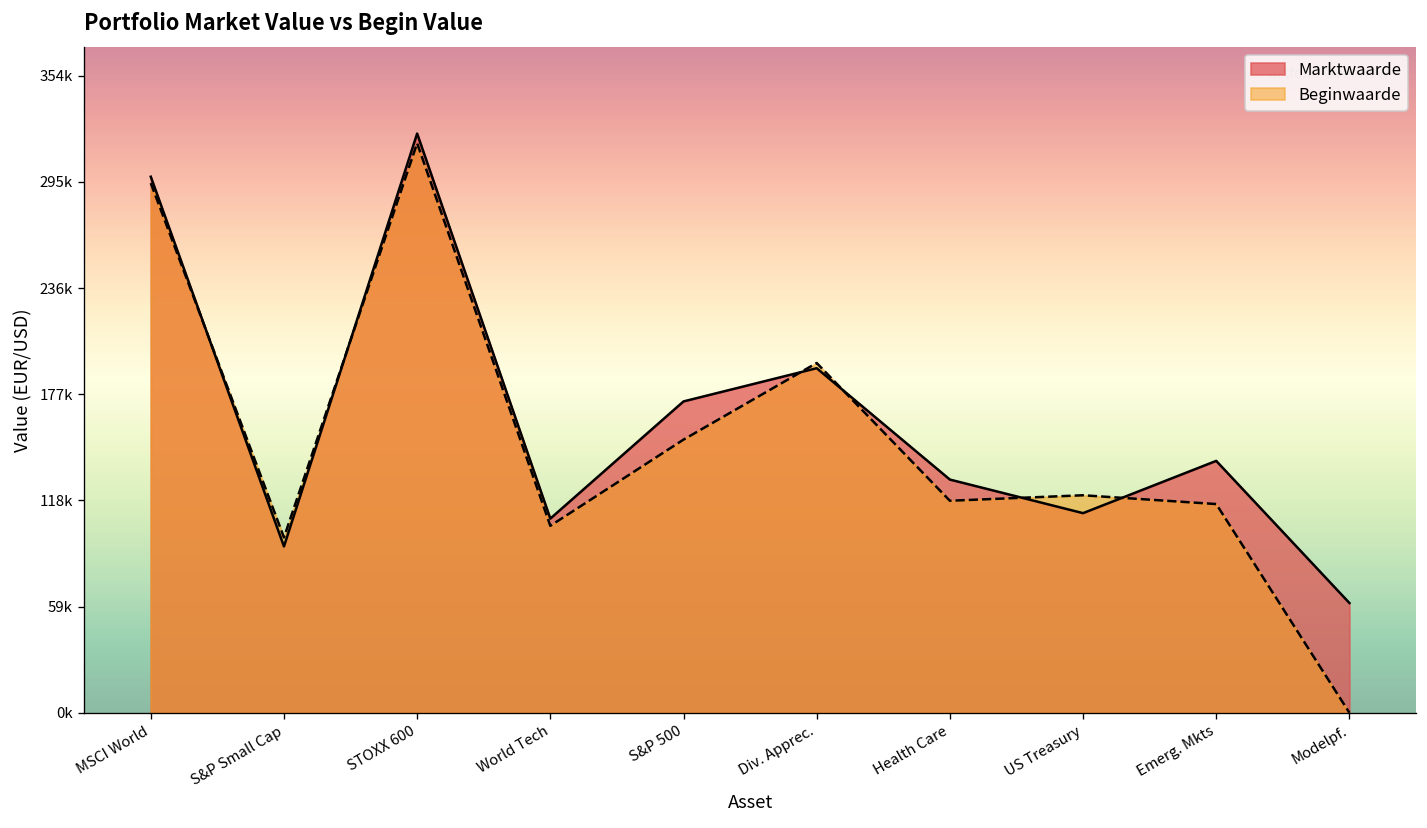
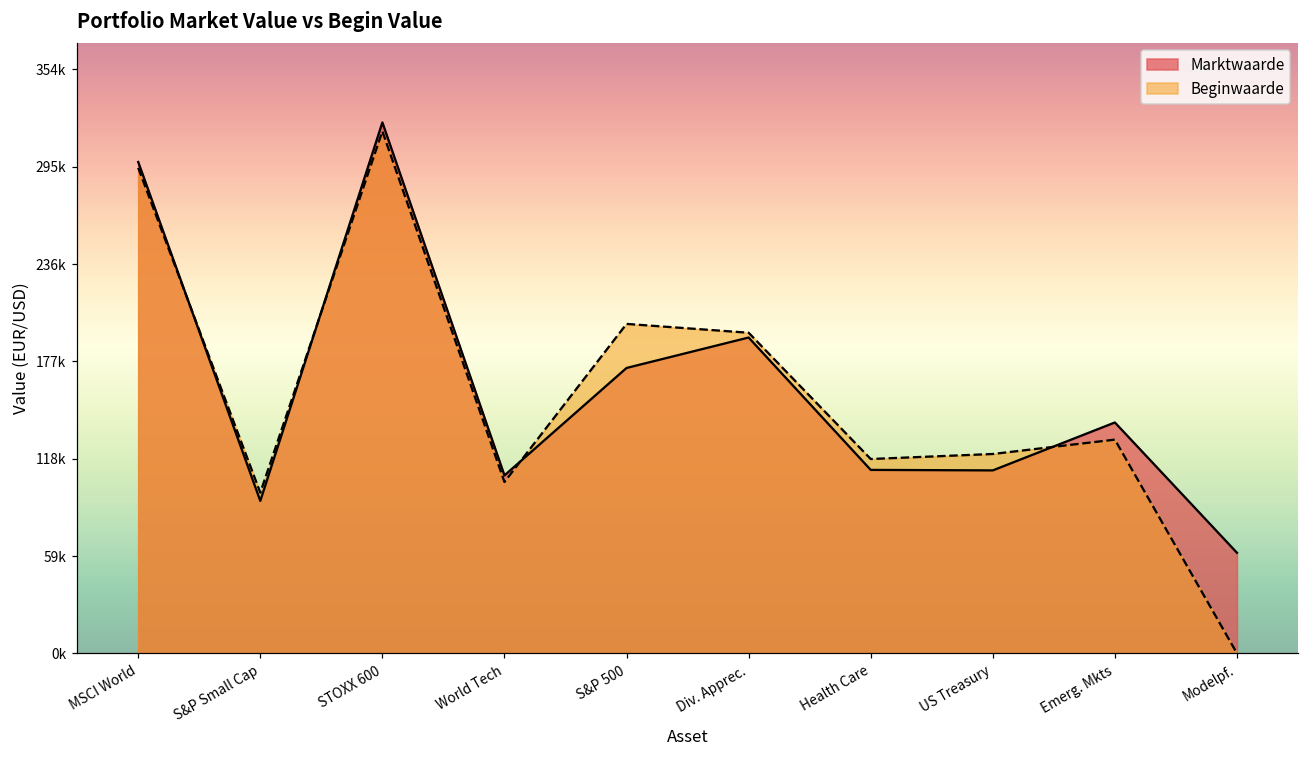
  {
    "Marktwaarde": {
      "MSCI World": 298000,
      "S&P Small Cap": 93000,
      "STOXX 600": 322000,
      "World Tech": 108000,
      "S&P 500": 173000,
      "Div. Apprec.": 192000,
-     "Health Care": 130000,
+     "Health Care": 111000,
      "US Treasury": 111000,
      "Emerg. Mkts": 140000,
      "Modelpf.": 61000
    },
    "Beginwaarde": {
      "MSCI World": 295000,
      "S&P Small Cap": 98000,
      "STOXX 600": 317000,
      "World Tech": 104000,
-     "S&P 500": 152000,
+     "S&P 500": 200000,
      "Div. Apprec.": 195000,
      "Health Care": 118000,
      "US Treasury": 121000,
-     "Emerg. Mkts": 116000,
+     "Emerg. Mkts": 130000,
      "Modelpf.": 0
    }
  }
